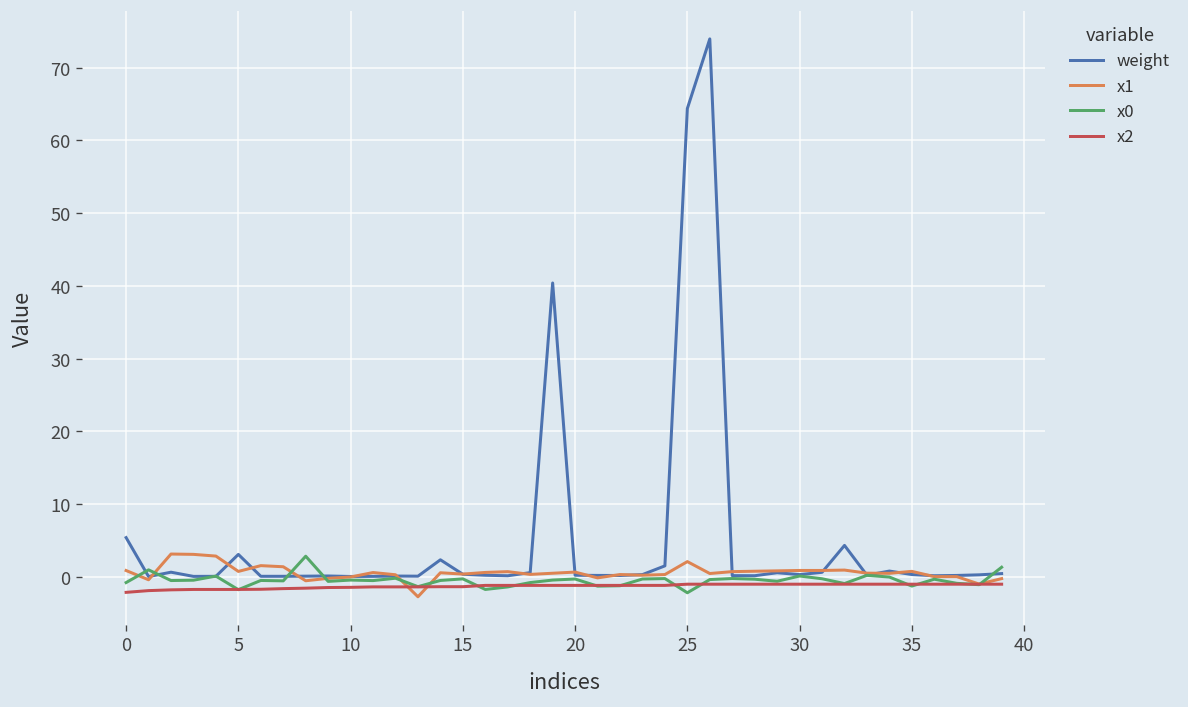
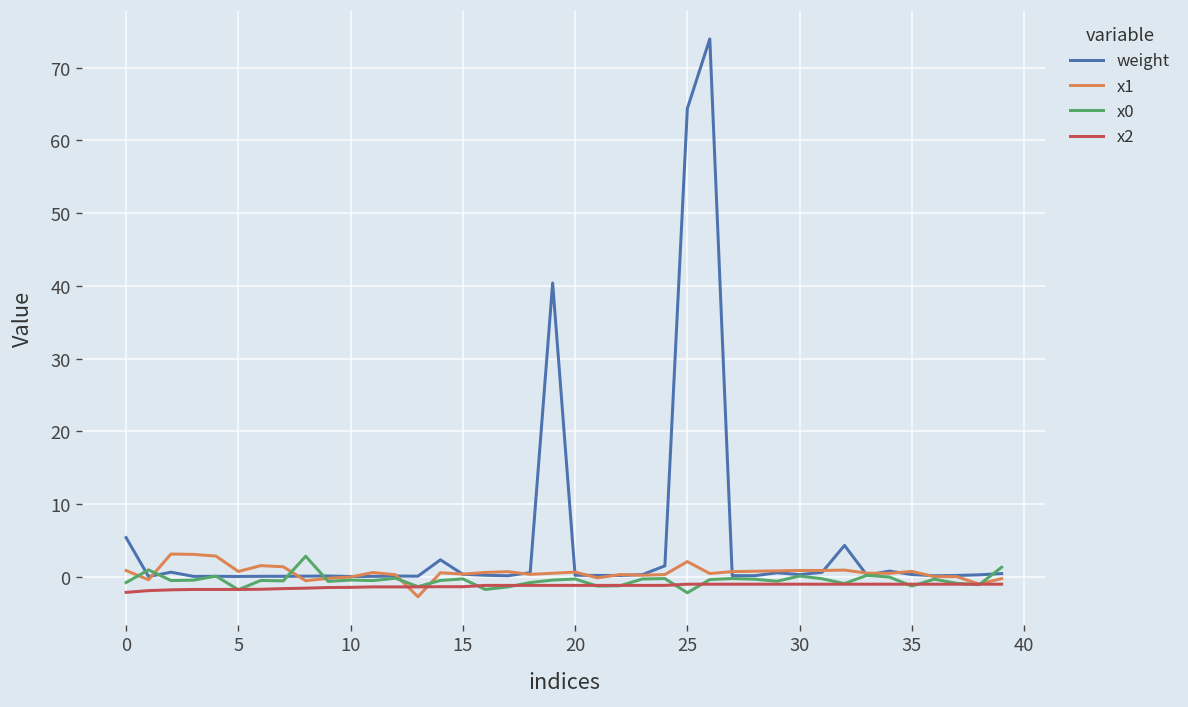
  {
    "weight": {
      "0": 5,
-     "5": 3,
+     "5": 0,
      "20": 0,
      "25": 64,
      "35": 0
    },
    "x0": {
      "0": -1,
      "15": 0,
      "20": 0,
      "25": -2
    }
  }
